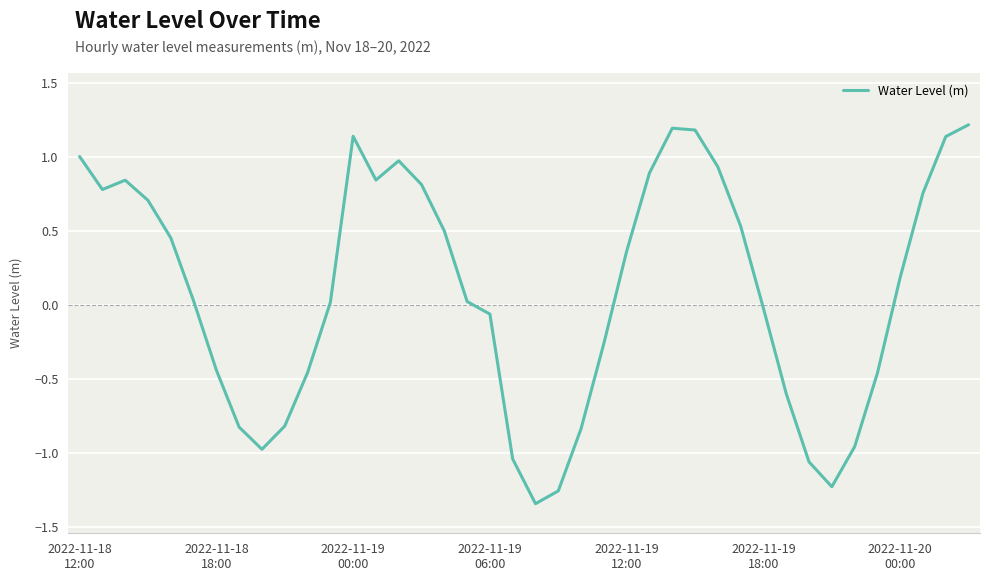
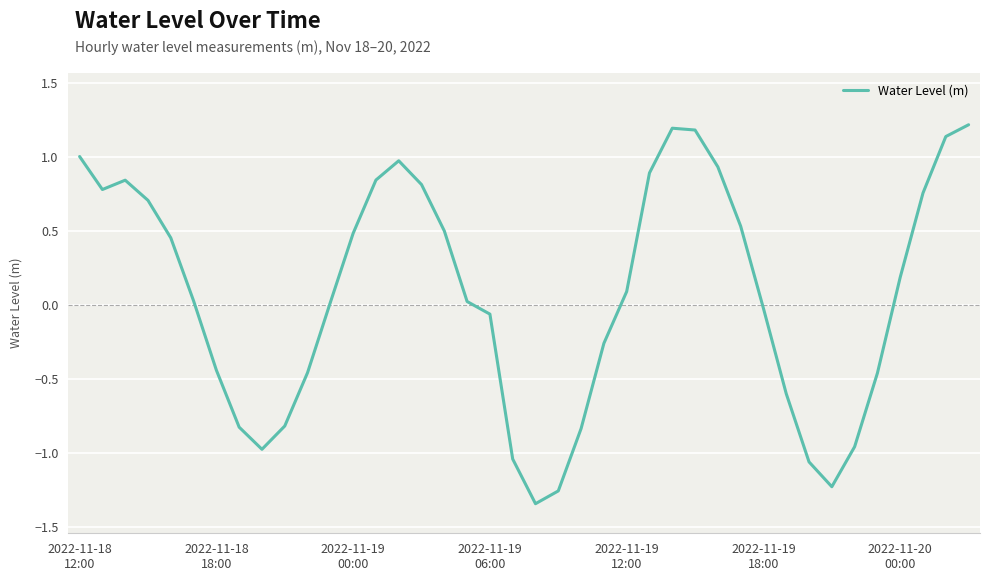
  {
    "2022-11-18 12:00": 1.01,
    "2022-11-18 18:00": -0.44,
-   "2022-11-19 00:00": 1.14,
+   "2022-11-19 00:00": 0.49,
    "2022-11-19 06:00": -0.06,
-   "2022-11-19 12:00": 0.37,
+   "2022-11-19 12:00": 0.09,
    "2022-11-19 18:00": -0.02,
    "2022-11-20 00:00": 0.19
  }
